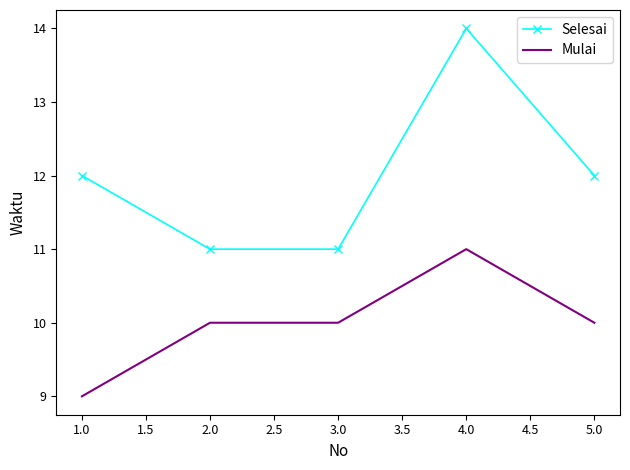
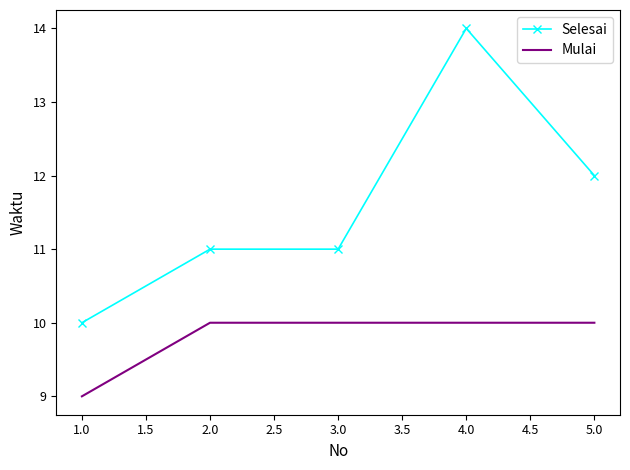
  {
    "Selesai": {
-     "1.0": 12,
+     "1.0": 10,
      "2.0": 11,
      "3.0": 11,
      "4.0": 14,
      "5.0": 12
    },
    "Mulai": {
      "1.0": 9,
      "2.0": 10,
      "3.0": 10,
-     "4.0": 11,
+     "4.0": 10,
      "5.0": 10
    }
  }
